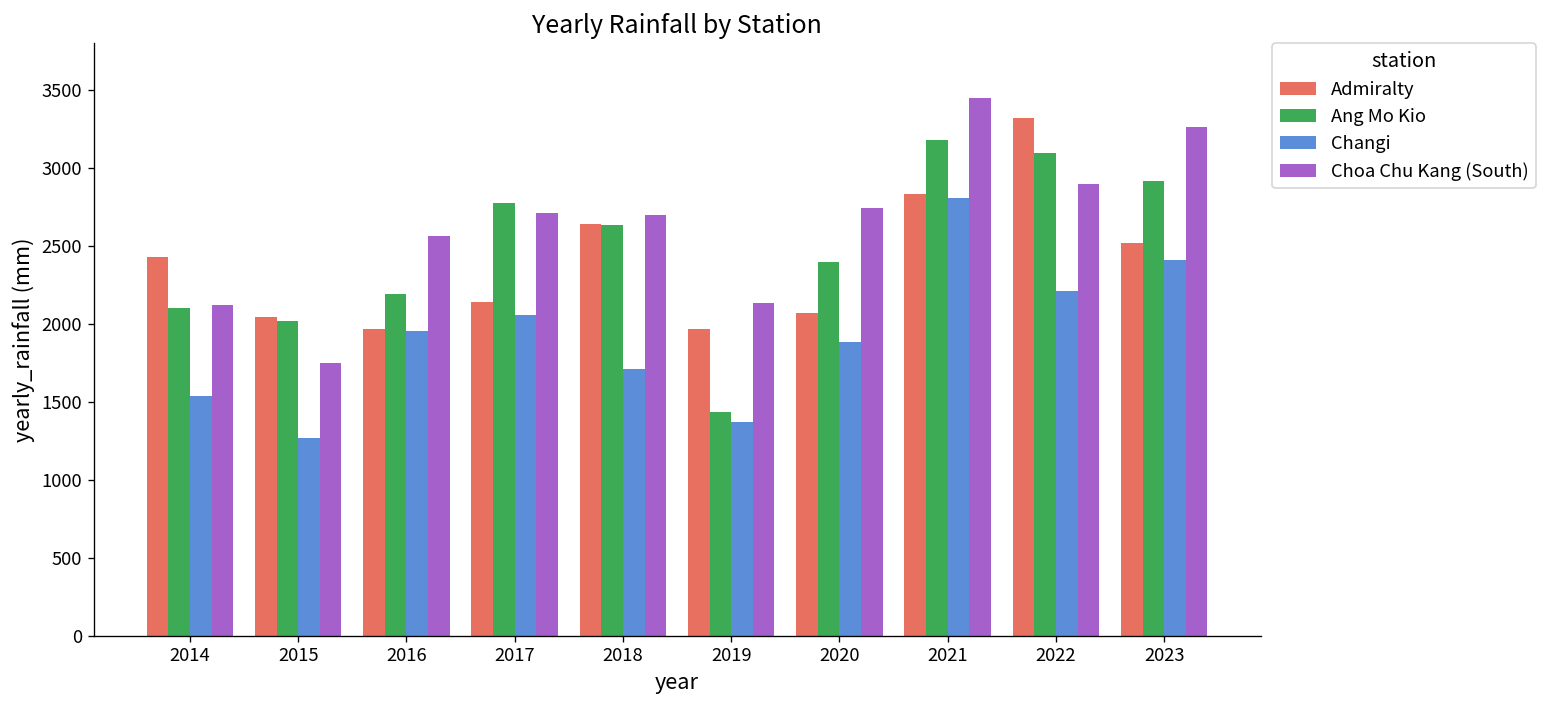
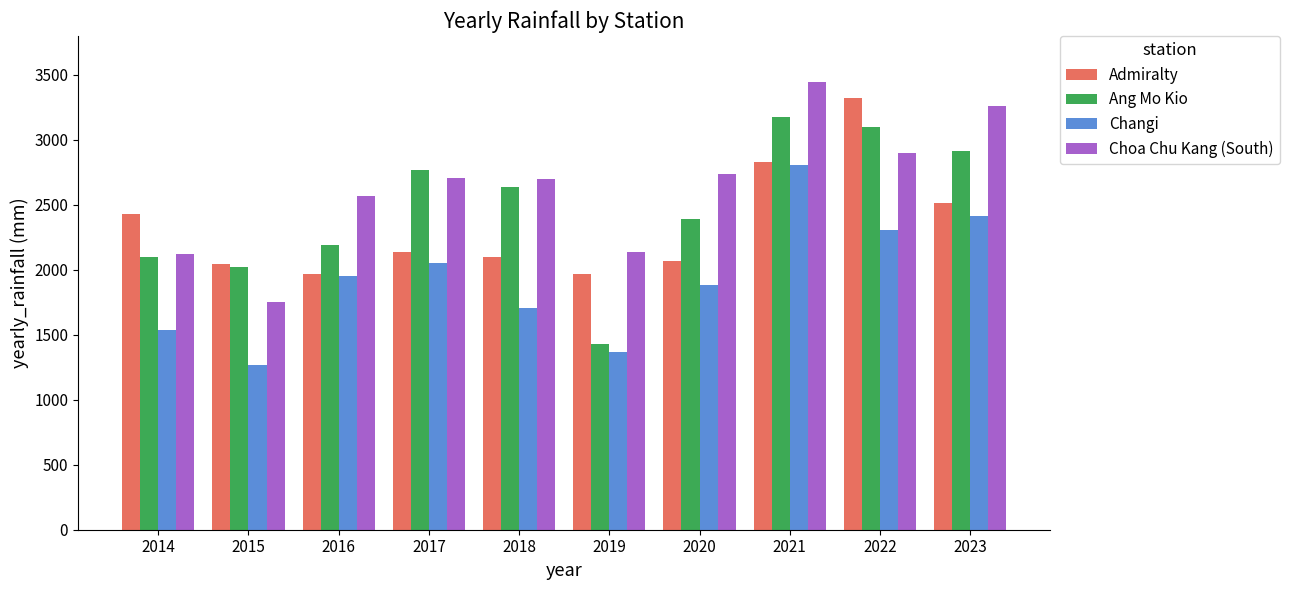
  {
    "Admiralty": {
      "2014": 2430,
      "2015": 2050,
      "2016": 1970,
      "2017": 2140,
-     "2018": 2640,
+     "2018": 2100,
      "2019": 1970,
      "2020": 2070,
      "2021": 2830,
      "2022": 3320,
      "2023": 2520
    },
    "Ang Mo Kio": {
      "2014": 2100,
      "2015": 2020,
      "2016": 2190,
      "2017": 2770,
      "2018": 2640,
      "2019": 1430,
      "2020": 2400,
      "2021": 3180,
      "2022": 3100,
      "2023": 2910
    },
    "Changi": {
      "2014": 1540,
      "2015": 1270,
      "2016": 1960,
      "2017": 2050,
      "2018": 1710,
      "2019": 1370,
      "2020": 1890,
      "2021": 2810,
-     "2022": 2210,
+     "2022": 2310,
      "2023": 2410
    },
    "Choa Chu Kang (South)": {
      "2014": 2120,
      "2015": 1750,
      "2016": 2570,
      "2017": 2710,
      "2018": 2700,
      "2019": 2140,
      "2020": 2740,
      "2021": 3450,
      "2022": 2900,
      "2023": 3260
    }
  }
